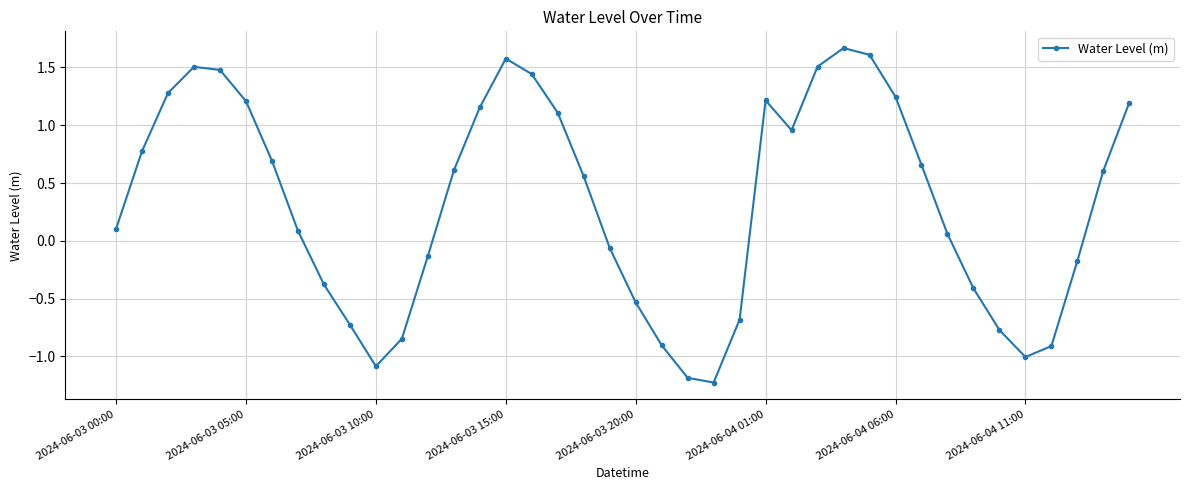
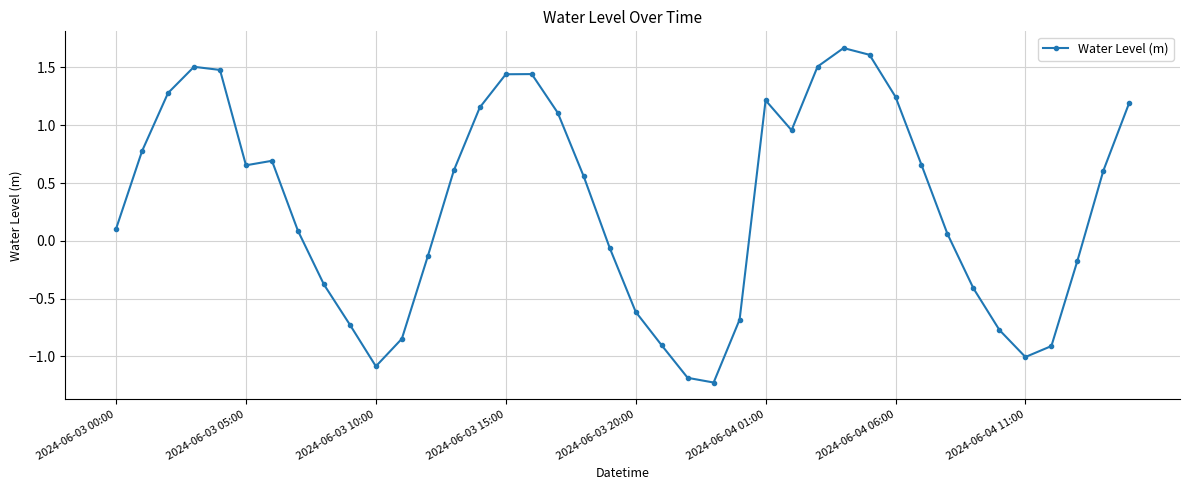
  {
    "2024-06-03 00:00": 0.10,
-   "2024-06-03 05:00": 1.21,
+   "2024-06-03 05:00": 0.65,
    "2024-06-03 10:00": -1.09,
-   "2024-06-03 15:00": 1.58,
-   "2024-06-03 20:00": -0.53,
+   "2024-06-03 15:00": 1.44,
+   "2024-06-03 20:00": -0.61,
    "2024-06-04 01:00": 1.22,
    "2024-06-04 06:00": 1.25,
    "2024-06-04 11:00": -1.01
  }
